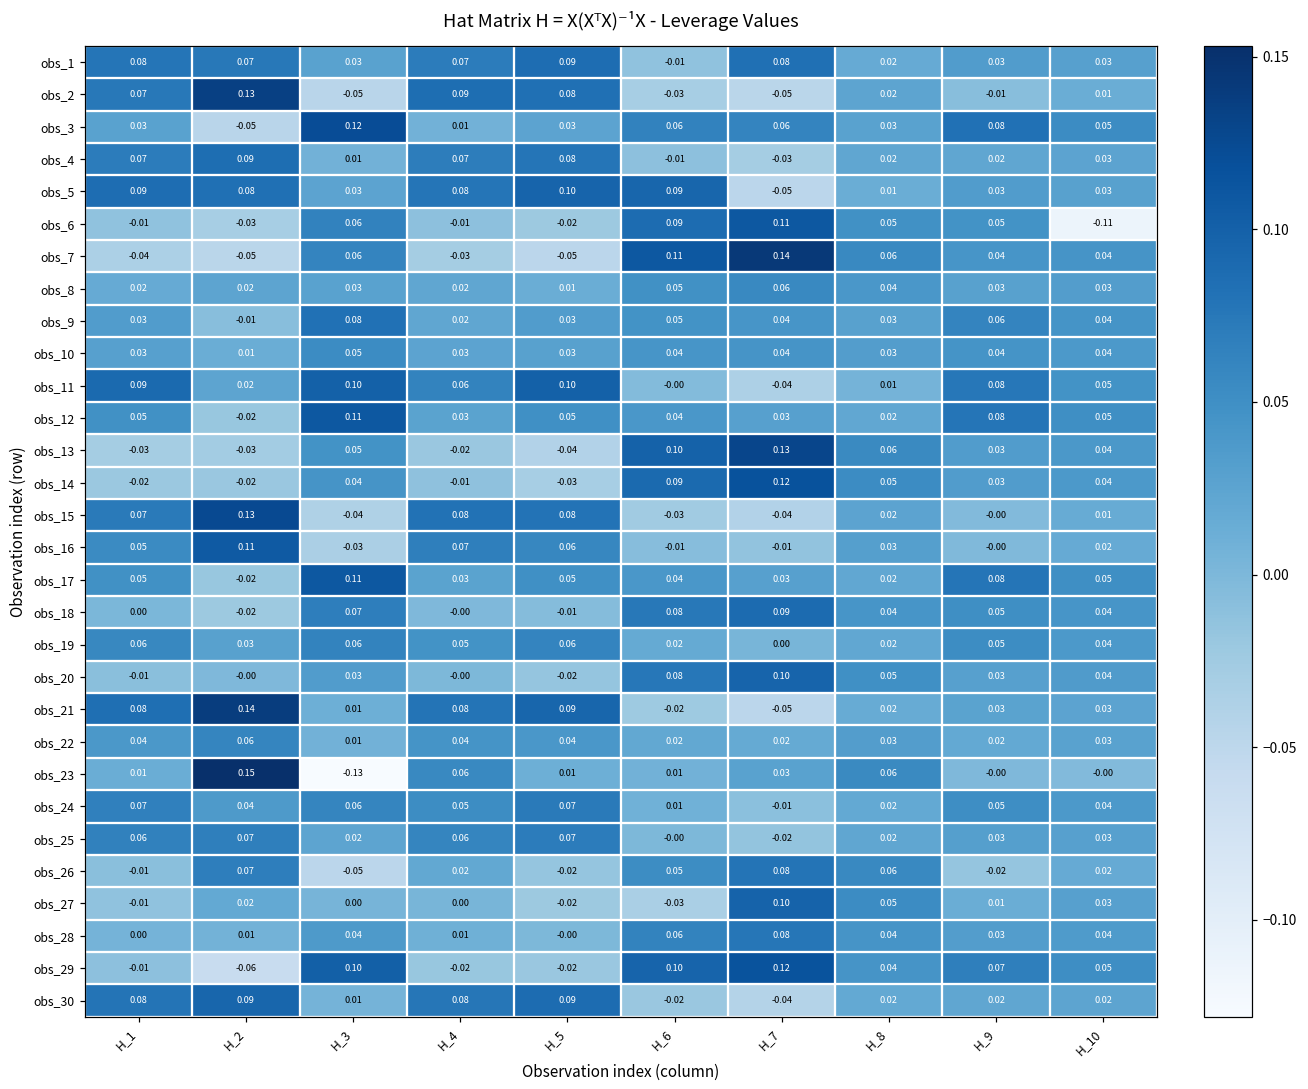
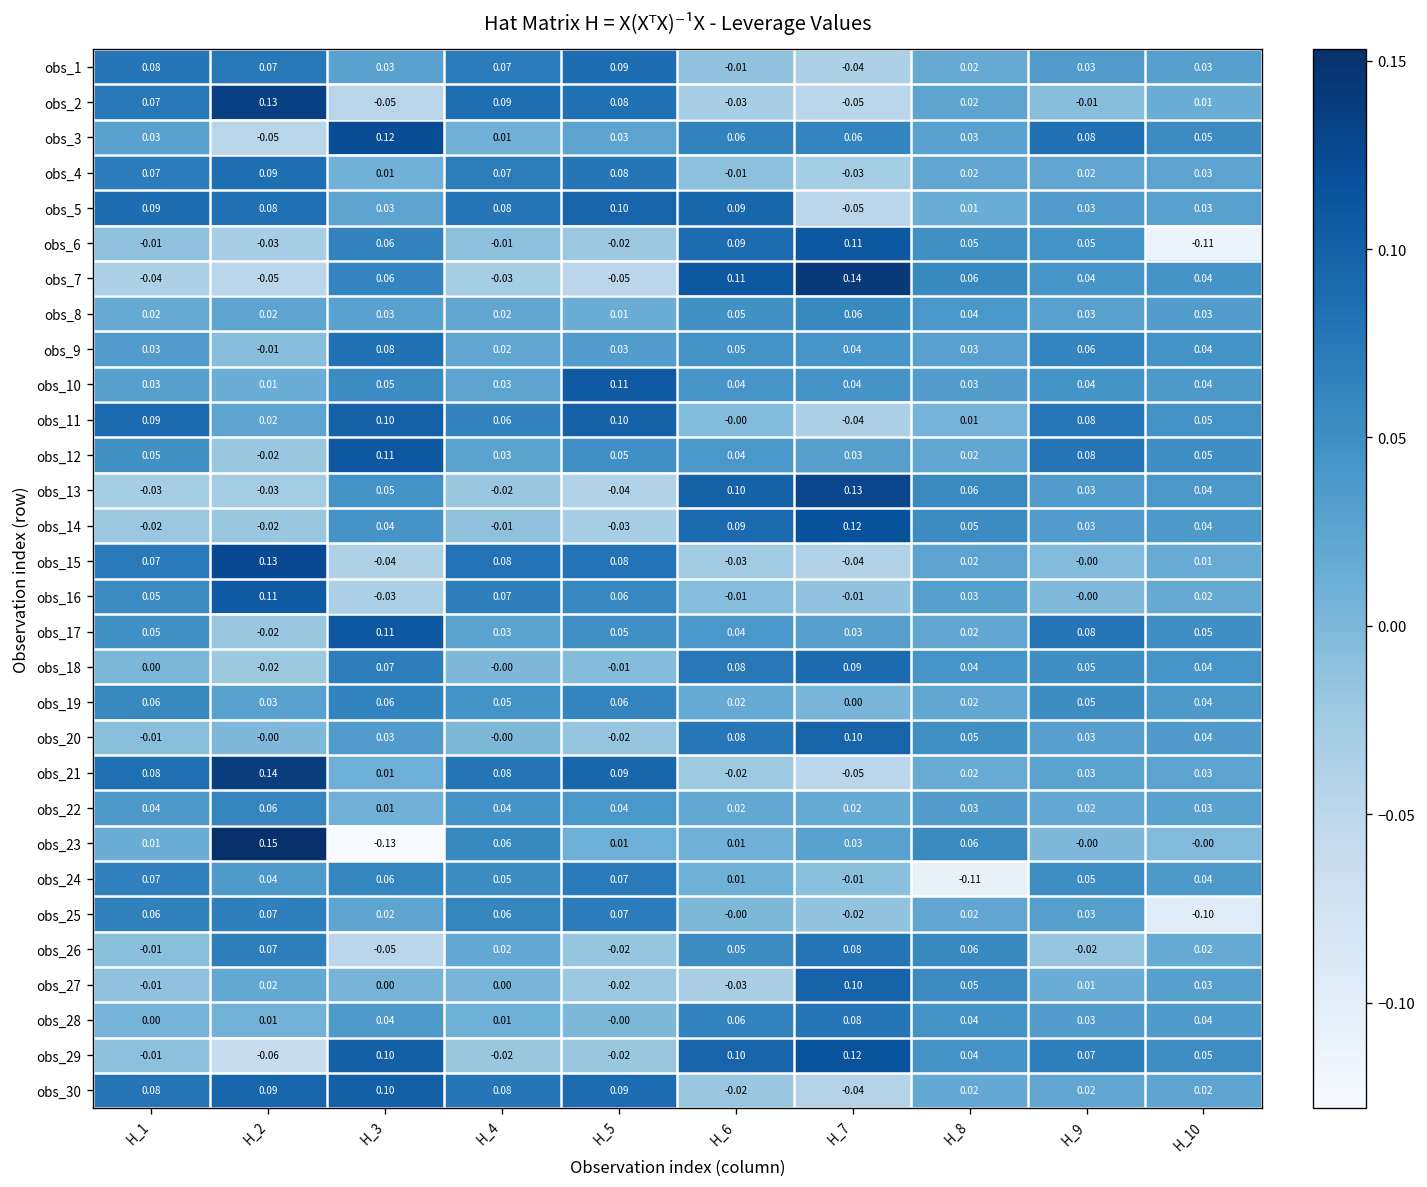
  {
    "obs_1": {
      "H_1": 0.08,
      "H_2": 0.07,
      "H_3": 0.03,
      "H_4": 0.07,
      "H_5": 0.09,
      "H_6": -0.01,
-     "H_7": 0.08,
+     "H_7": -0.04,
      "H_8": 0.02,
      "H_9": 0.03,
      "H_10": 0.03
    },
    "obs_10": {
      "H_1": 0.03,
      "H_2": 0.01,
      "H_3": 0.05,
      "H_4": 0.03,
-     "H_5": 0.03,
+     "H_5": 0.11,
      "H_6": 0.04,
      "H_7": 0.04,
      "H_8": 0.03,
      "H_9": 0.04,
      "H_10": 0.04
    },
    "obs_24": {
      "H_1": 0.07,
      "H_2": 0.04,
      "H_3": 0.06,
      "H_4": 0.05,
      "H_5": 0.07,
      "H_6": 0.01,
      "H_7": -0.01,
-     "H_8": 0.02,
+     "H_8": -0.11,
      "H_9": 0.05,
      "H_10": 0.04
    },
    "obs_25": {
      "H_1": 0.06,
      "H_2": 0.07,
      "H_3": 0.02,
      "H_4": 0.06,
      "H_5": 0.07,
      "H_6": -0.00,
      "H_7": -0.02,
      "H_8": 0.02,
      "H_9": 0.03,
-     "H_10": 0.03
+     "H_10": -0.10
    },
    "obs_30": {
      "H_1": 0.08,
      "H_2": 0.09,
-     "H_3": 0.01,
+     "H_3": 0.10,
      "H_4": 0.08,
      "H_5": 0.09,
      "H_6": -0.02,
      "H_7": -0.04,
      "H_8": 0.02,
      "H_9": 0.02,
      "H_10": 0.02
    }
  }
